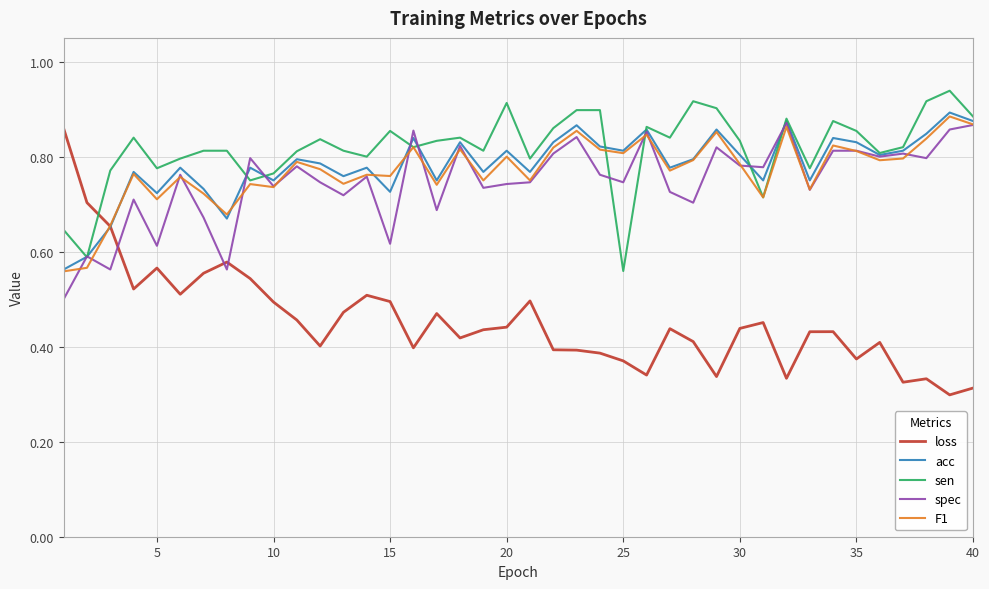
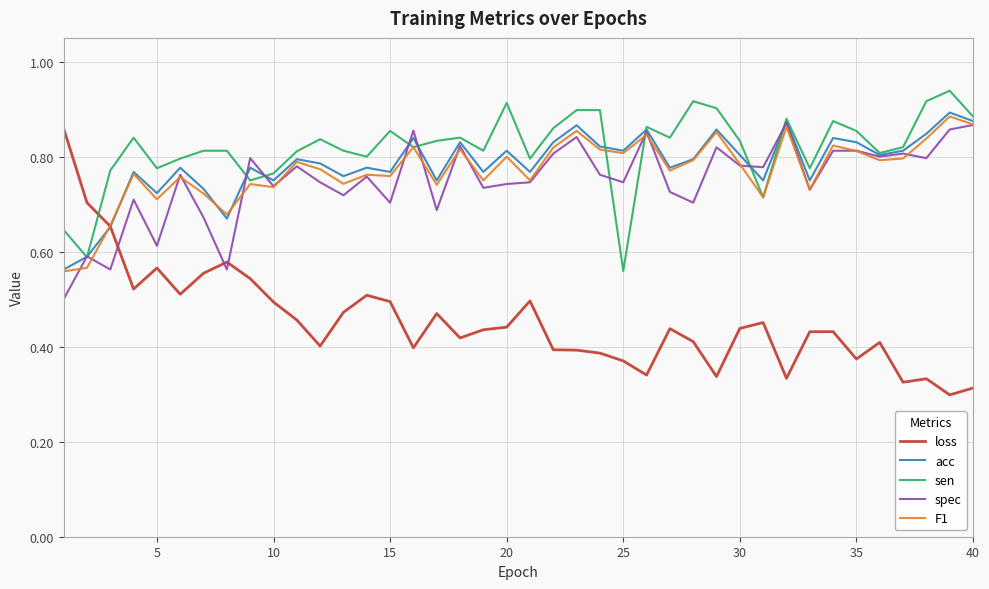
  {
    "loss": {
      "5": 0.57,
      "10": 0.49,
      "15": 0.50,
      "20": 0.44,
      "25": 0.37,
      "30": 0.44,
      "35": 0.37,
      "40": 0.31
    },
    "acc": {
      "5": 0.72,
      "10": 0.75,
-     "15": 0.73,
+     "15": 0.77,
      "20": 0.81,
      "30": 0.80,
      "35": 0.83,
      "40": 0.88
    },
    "sen": {
      "5": 0.78,
      "10": 0.76,
      "15": 0.85,
      "20": 0.91,
      "25": 0.56,
      "30": 0.83,
      "35": 0.85,
      "40": 0.88
    },
    "spec": {
      "5": 0.61,
-     "15": 0.62,
+     "15": 0.70,
      "20": 0.74,
      "25": 0.75
    },
    "F1": {
      "5": 0.71,
      "15": 0.76,
      "20": 0.80
    }
  }
